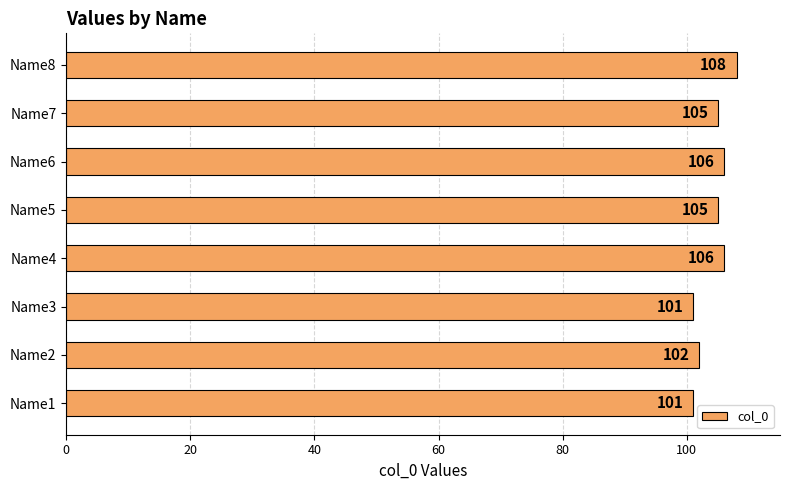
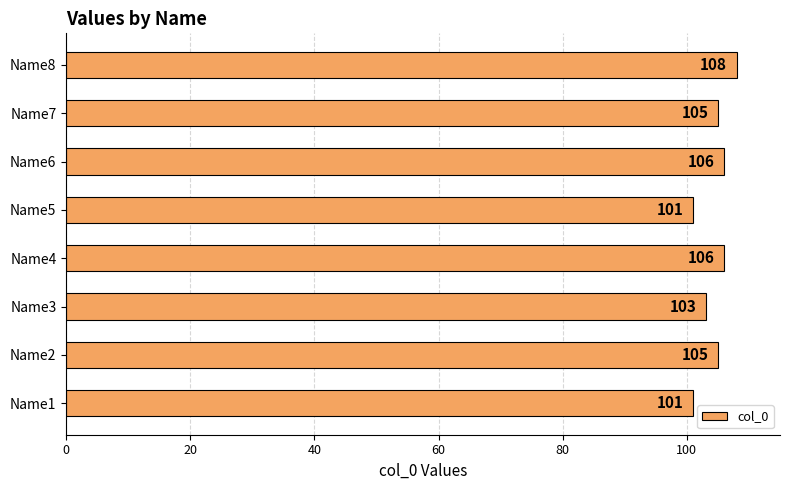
  {
    "Name8": 108,
    "Name7": 105,
    "Name6": 106,
-   "Name5": 105,
+   "Name5": 101,
    "Name4": 106,
-   "Name3": 101,
-   "Name2": 102,
+   "Name3": 103,
+   "Name2": 105,
    "Name1": 101
  }
